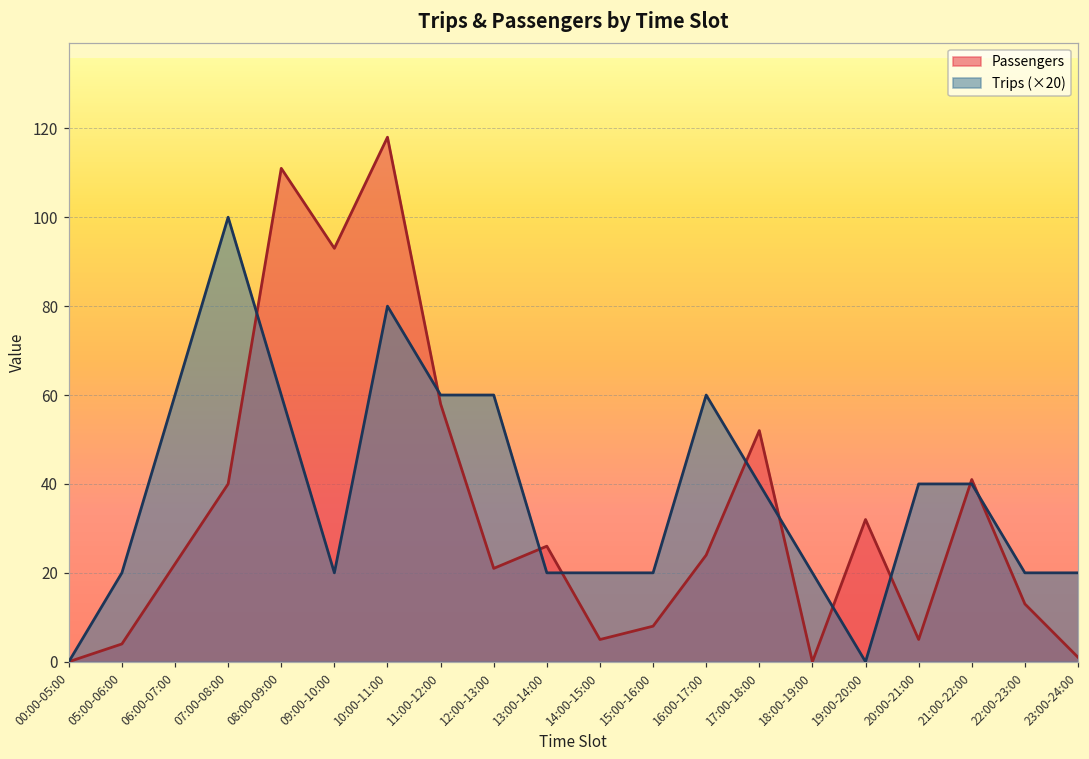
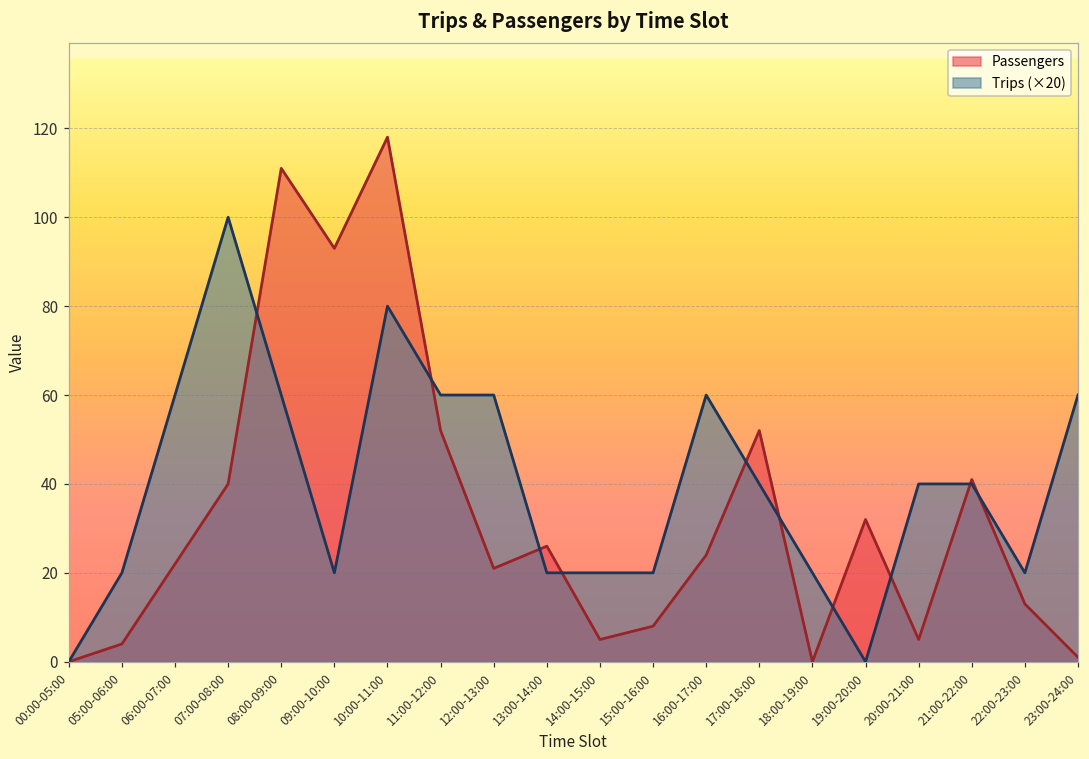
  {
    "Passengers": {
      "05:00-06:00": 4,
      "06:00-07:00": 22,
      "07:00-08:00": 40,
      "08:00-09:00": 111,
      "09:00-10:00": 93,
      "10:00-11:00": 118,
-     "11:00-12:00": 58,
+     "11:00-12:00": 52,
      "12:00-13:00": 21,
      "13:00-14:00": 26,
      "14:00-15:00": 5,
      "15:00-16:00": 8,
      "16:00-17:00": 24,
      "17:00-18:00": 52,
      "18:00-19:00": 0,
      "19:00-20:00": 32,
      "20:00-21:00": 5,
      "21:00-22:00": 41,
      "22:00-23:00": 13,
      "23:00-24:00": 1
    },
    "Trips (×20)": {
      "05:00-06:00": 20,
      "06:00-07:00": 60,
      "07:00-08:00": 100,
      "08:00-09:00": 60,
      "09:00-10:00": 20,
      "10:00-11:00": 80,
      "11:00-12:00": 60,
      "12:00-13:00": 60,
      "13:00-14:00": 20,
      "14:00-15:00": 20,
      "15:00-16:00": 20,
      "16:00-17:00": 60,
      "17:00-18:00": 40,
      "18:00-19:00": 20,
      "19:00-20:00": 0,
      "20:00-21:00": 40,
      "21:00-22:00": 40,
      "22:00-23:00": 20,
-     "23:00-24:00": 20
+     "23:00-24:00": 60
    }
  }
